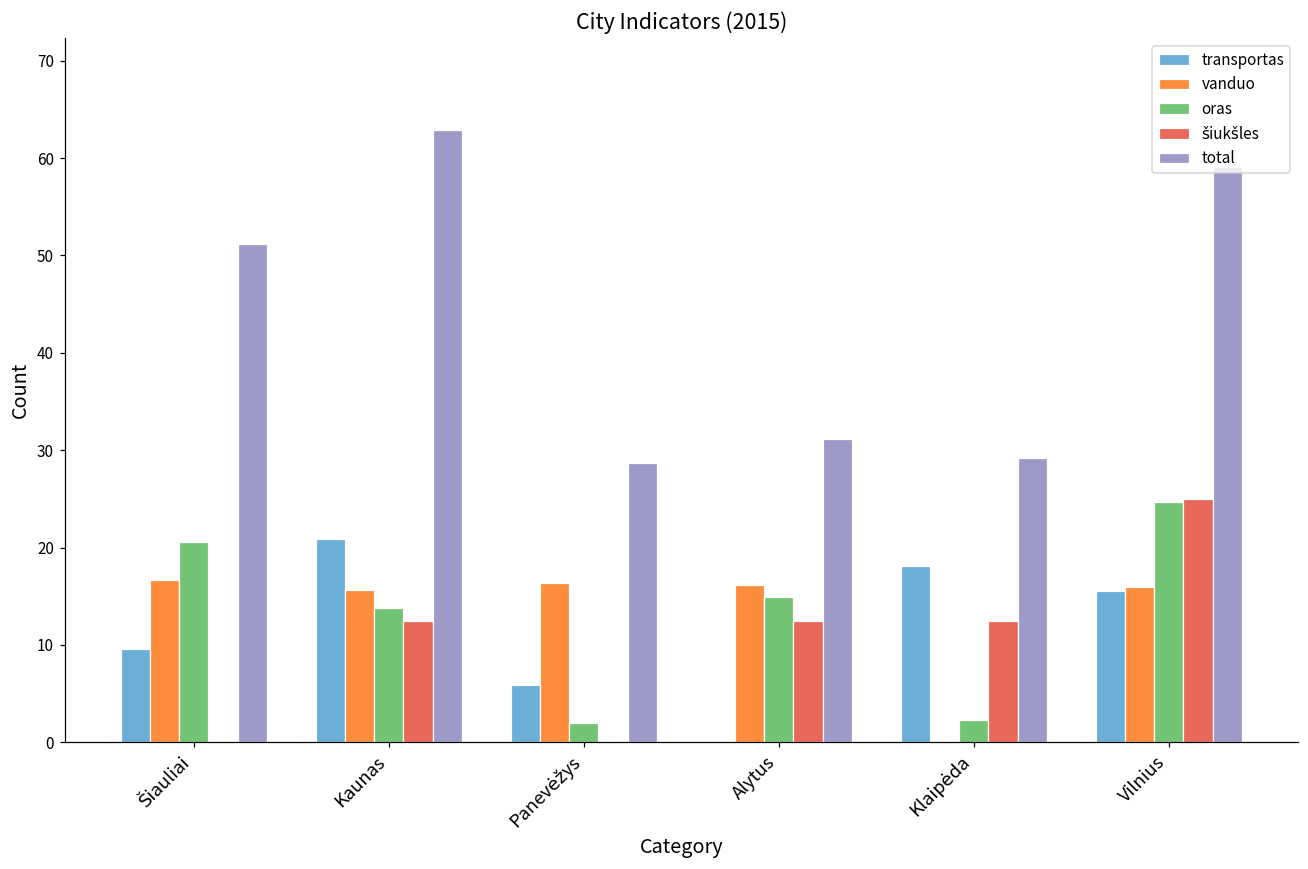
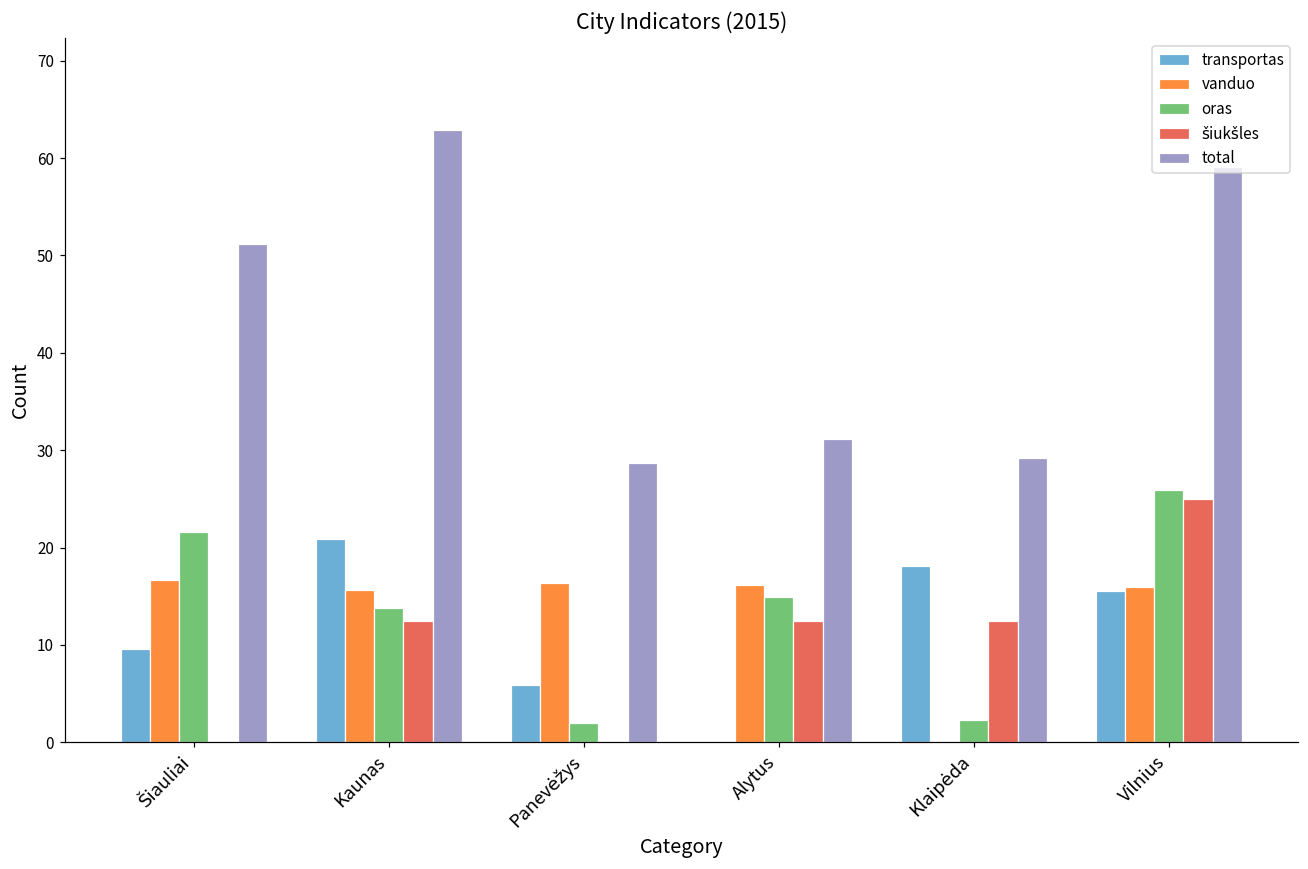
  {
    "oras": {
-     "Šiauliai": 21,
+     "Šiauliai": 22,
      "Kaunas": 14,
      "Panevėžys": 2,
      "Alytus": 15,
      "Klaipėda": 2,
-     "Vilnius": 25
+     "Vilnius": 26
    }
  }
